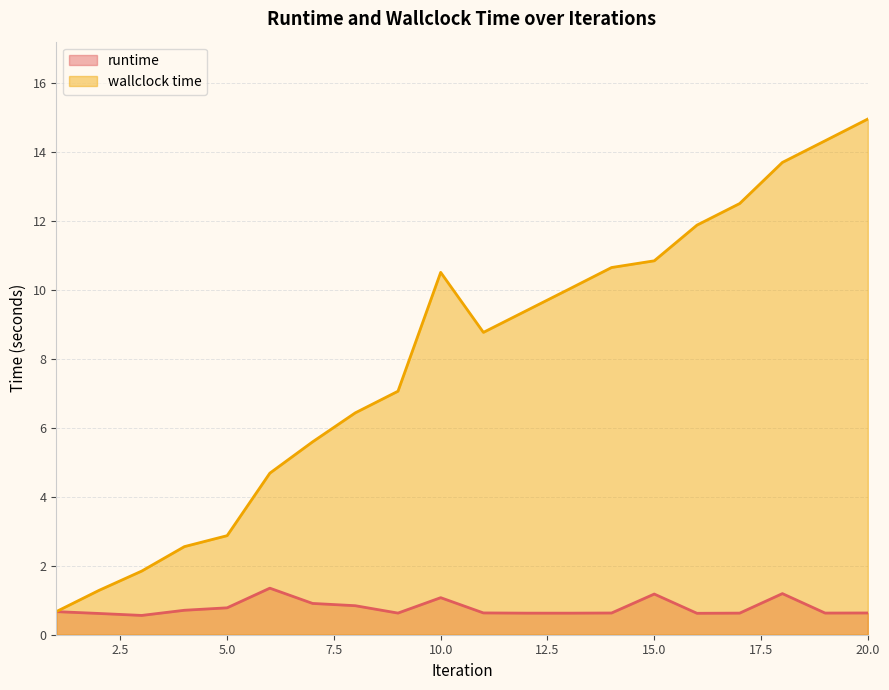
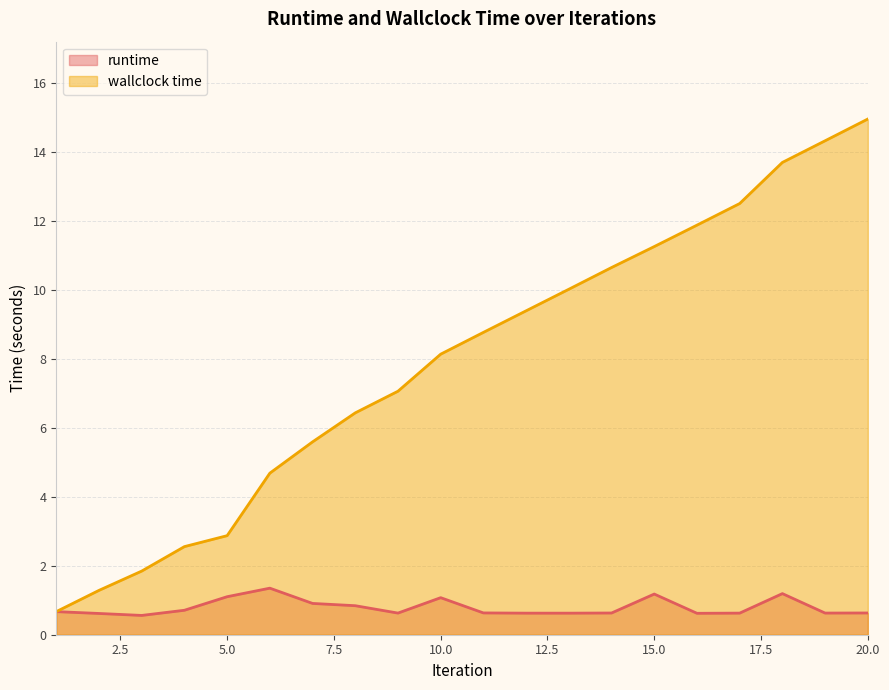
  {
    "runtime": {
-     "5.0": 0.8,
+     "5.0": 1.1,
      "10.0": 1.1,
      "15.0": 1.2,
      "20.0": 0.6
    },
    "wallclock time": {
      "5.0": 2.9,
-     "10.0": 10.5,
-     "15.0": 10.8,
+     "10.0": 8.1,
+     "15.0": 11.3,
      "20.0": 14.9
    }
  }
